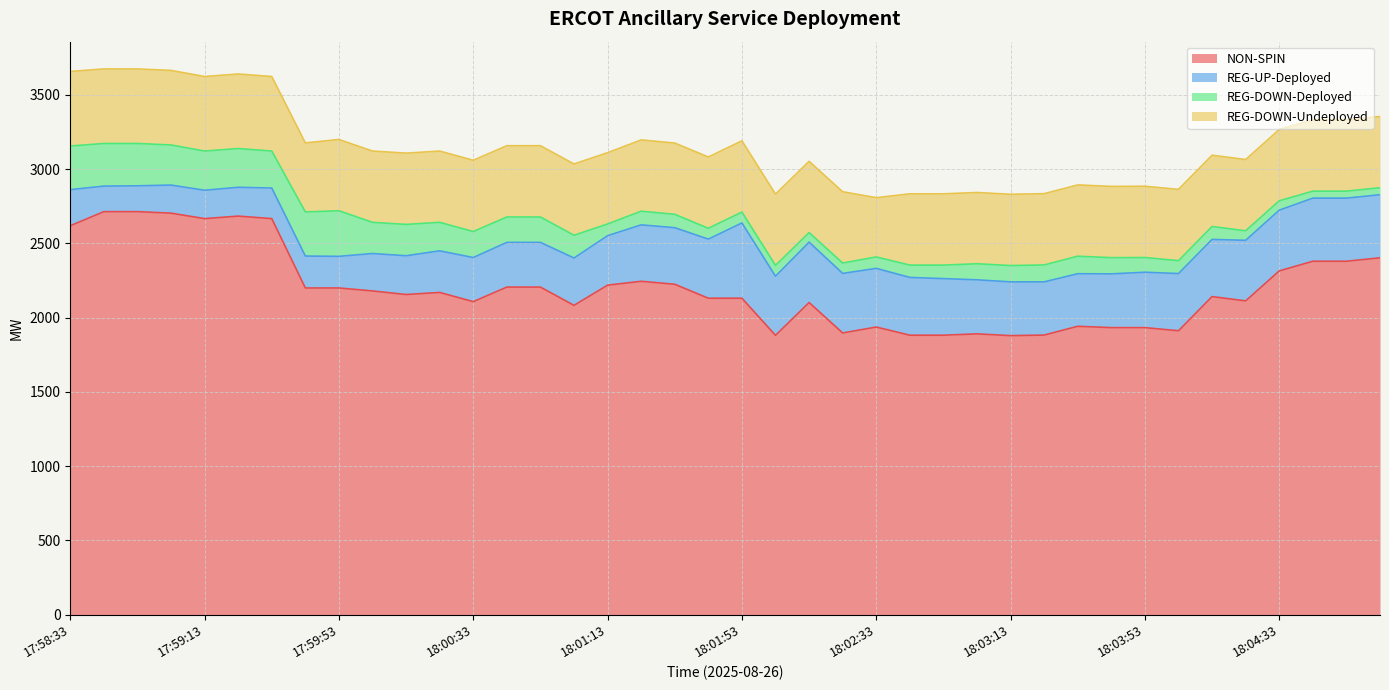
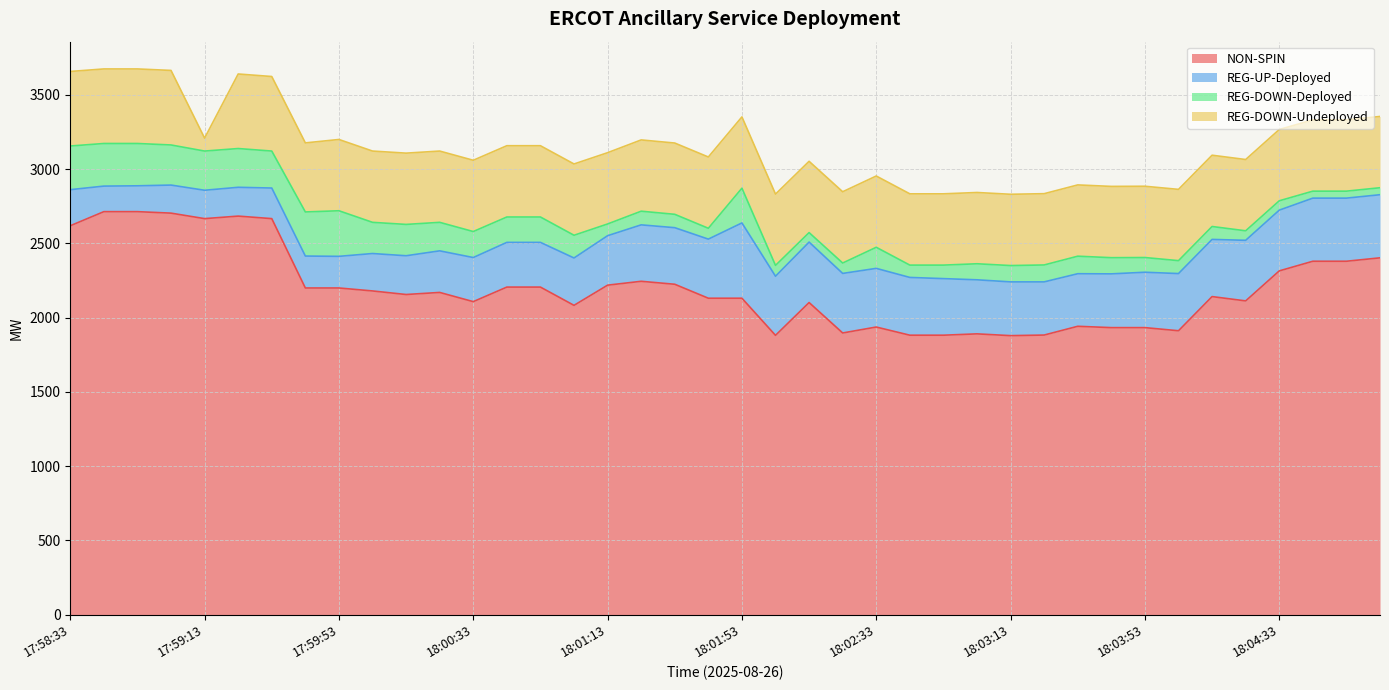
  {
    "NON-SPIN": {
      "17:58:33": 2620,
      "17:59:13": 2670,
      "17:59:53": 2200,
      "18:00:33": 2110,
      "18:01:13": 2220,
      "18:01:53": 2130,
      "18:02:33": 1940,
      "18:03:13": 1880,
      "18:03:53": 1930,
      "18:04:33": 2310
    },
    "REG-UP-Deployed": {
      "17:58:33": 240,
      "17:59:13": 190,
      "17:59:53": 210,
      "18:00:33": 300,
      "18:01:13": 330,
      "18:01:53": 510,
      "18:02:33": 400,
      "18:03:13": 360,
      "18:03:53": 370,
      "18:04:33": 410
    },
    "REG-DOWN-Deployed": {
      "17:58:33": 290,
      "17:59:13": 260,
      "17:59:53": 310,
      "18:00:33": 180,
      "18:01:13": 80,
-     "18:01:53": 70,
-     "18:02:33": 80,
+     "18:01:53": 230,
+     "18:02:33": 140,
      "18:03:13": 110,
      "18:03:53": 100,
      "18:04:33": 60
    },
    "REG-DOWN-Undeployed": {
      "17:58:33": 500,
-     "17:59:13": 500,
+     "17:59:13": 90,
      "17:59:53": 480,
      "18:00:33": 480,
      "18:01:13": 480,
      "18:01:53": 480,
-     "18:02:33": 400,
+     "18:02:33": 480,
      "18:03:13": 480,
      "18:03:53": 480,
      "18:04:33": 480
    }
  }
